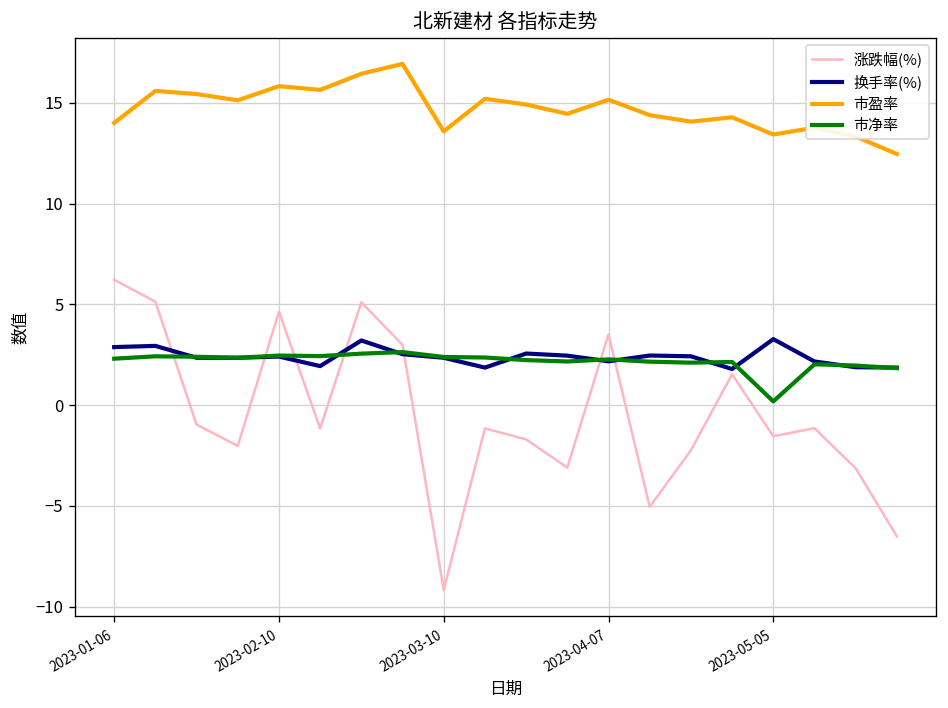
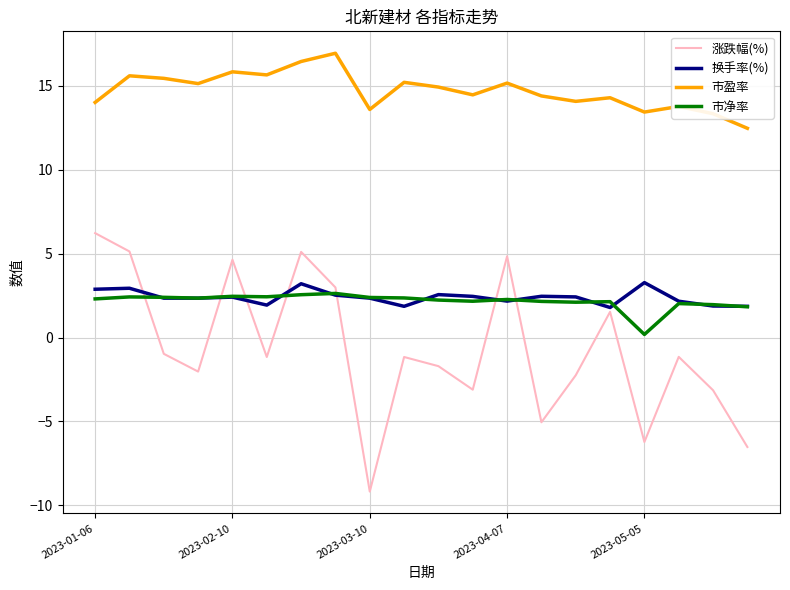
  {
    "涨跌幅(%)": {
      "2023-01-06": 6.2,
      "2023-02-10": 4.6,
      "2023-03-10": -9.2,
-     "2023-04-07": 3.5,
-     "2023-05-05": -1.5
+     "2023-04-07": 4.8,
+     "2023-05-05": -6.2
    },
    "换手率(%)": {
      "2023-01-06": 2.9,
      "2023-05-05": 3.3
    },
    "市盈率": {
      "2023-01-06": 14.0,
      "2023-02-10": 15.8,
      "2023-03-10": 13.6,
      "2023-04-07": 15.2,
      "2023-05-05": 13.4
    },
    "市净率": {
      "2023-01-06": 2.3,
      "2023-05-05": 0.2
    }
  }
